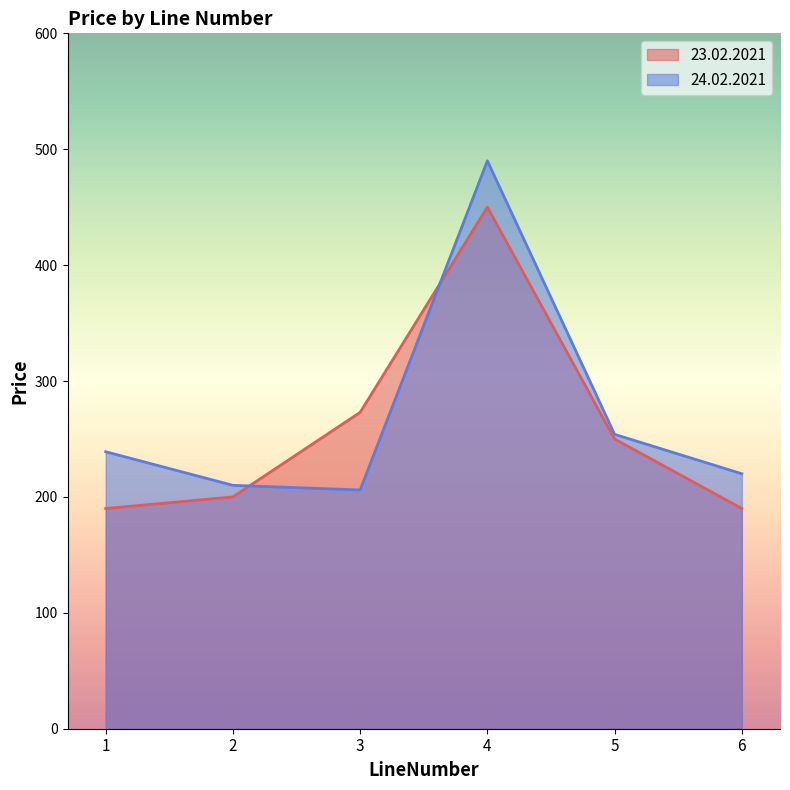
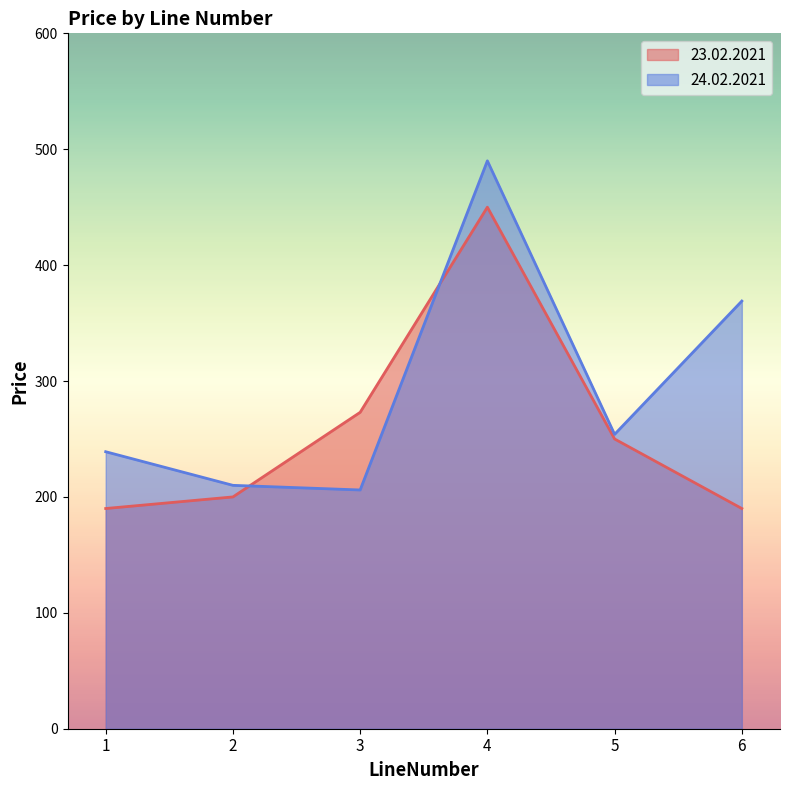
  {
    "23.02.2021": {
      "1": 190,
      "2": 200,
      "3": 273,
      "4": 450,
      "5": 250,
      "6": 190
    },
    "24.02.2021": {
      "1": 239,
      "2": 210,
      "3": 206,
      "4": 490,
      "5": 254,
-     "6": 220
+     "6": 369
    }
  }
